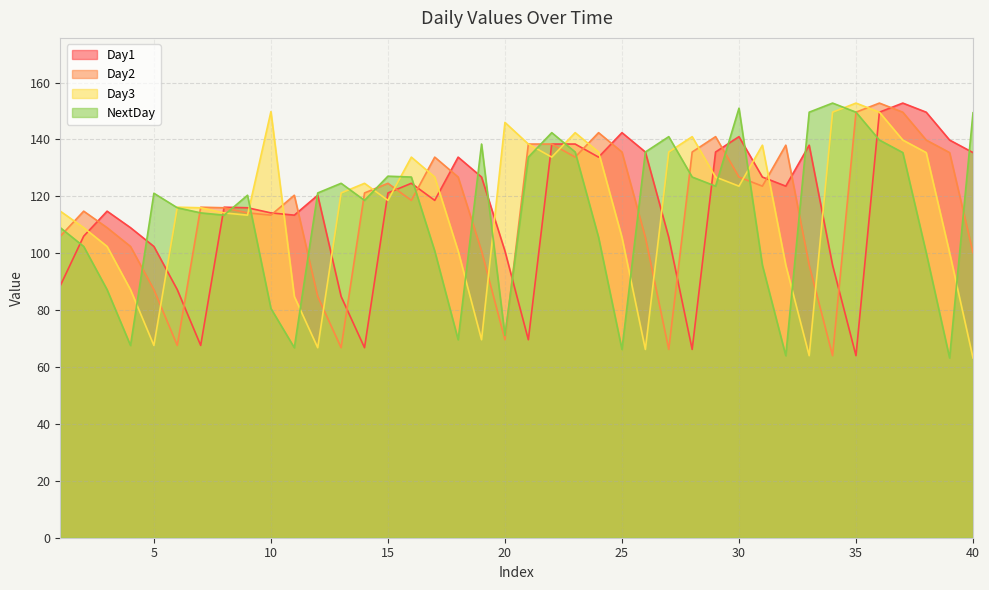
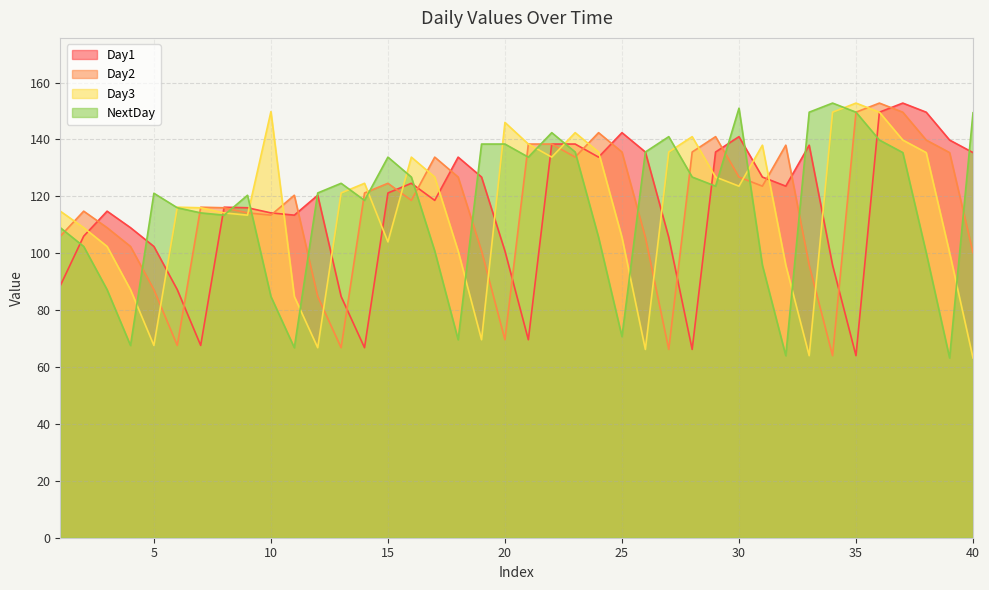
  {
    "Day3": {
      "5": 68,
      "10": 150,
-     "15": 119,
+     "15": 104,
      "20": 146,
      "25": 106,
      "30": 124,
      "35": 153,
      "40": 63
    },
    "NextDay": {
      "5": 121,
-     "10": 81,
-     "15": 127,
-     "20": 71,
-     "25": 66,
+     "10": 85,
+     "15": 134,
+     "20": 138,
+     "25": 71,
      "30": 151,
      "40": 149
    }
  }
